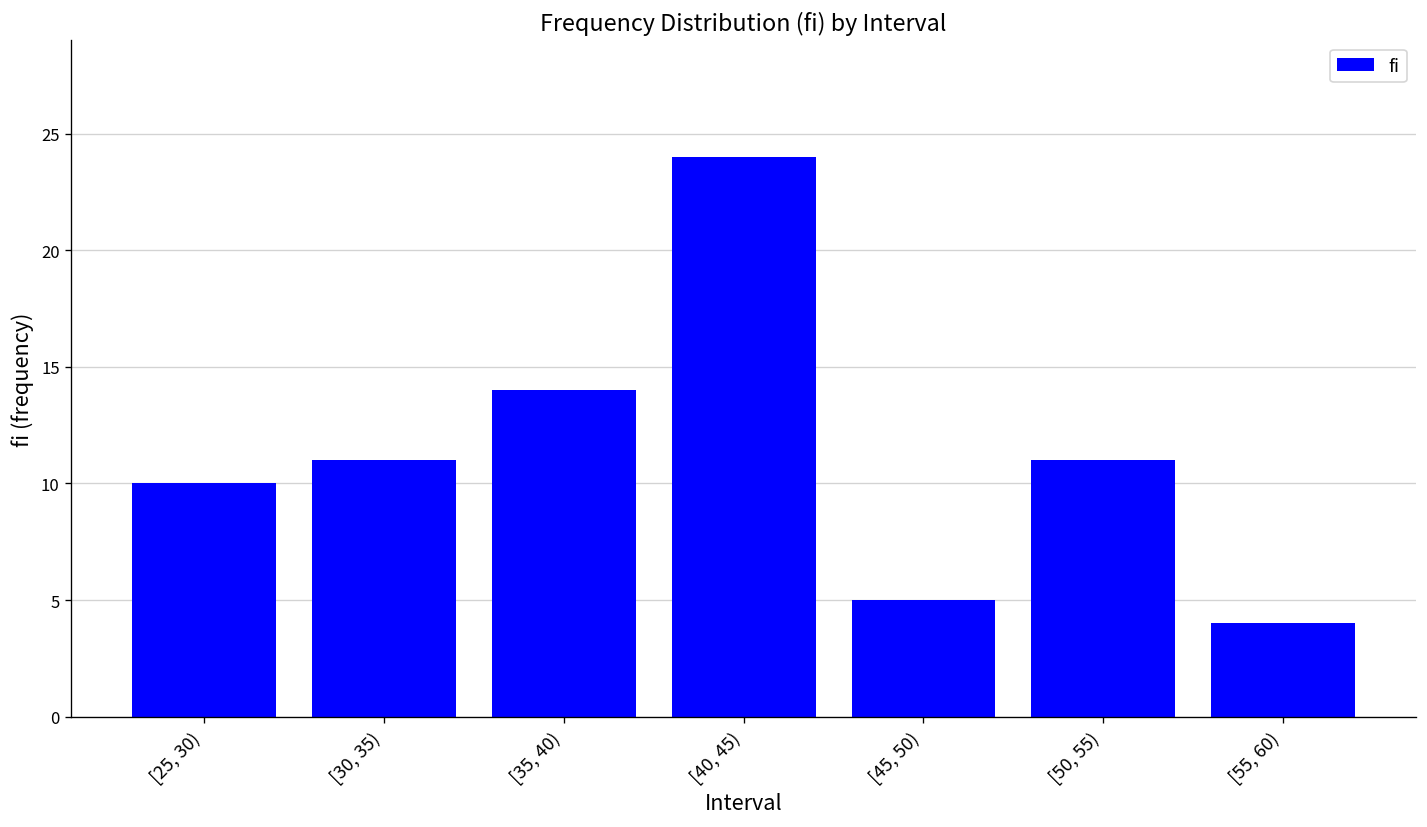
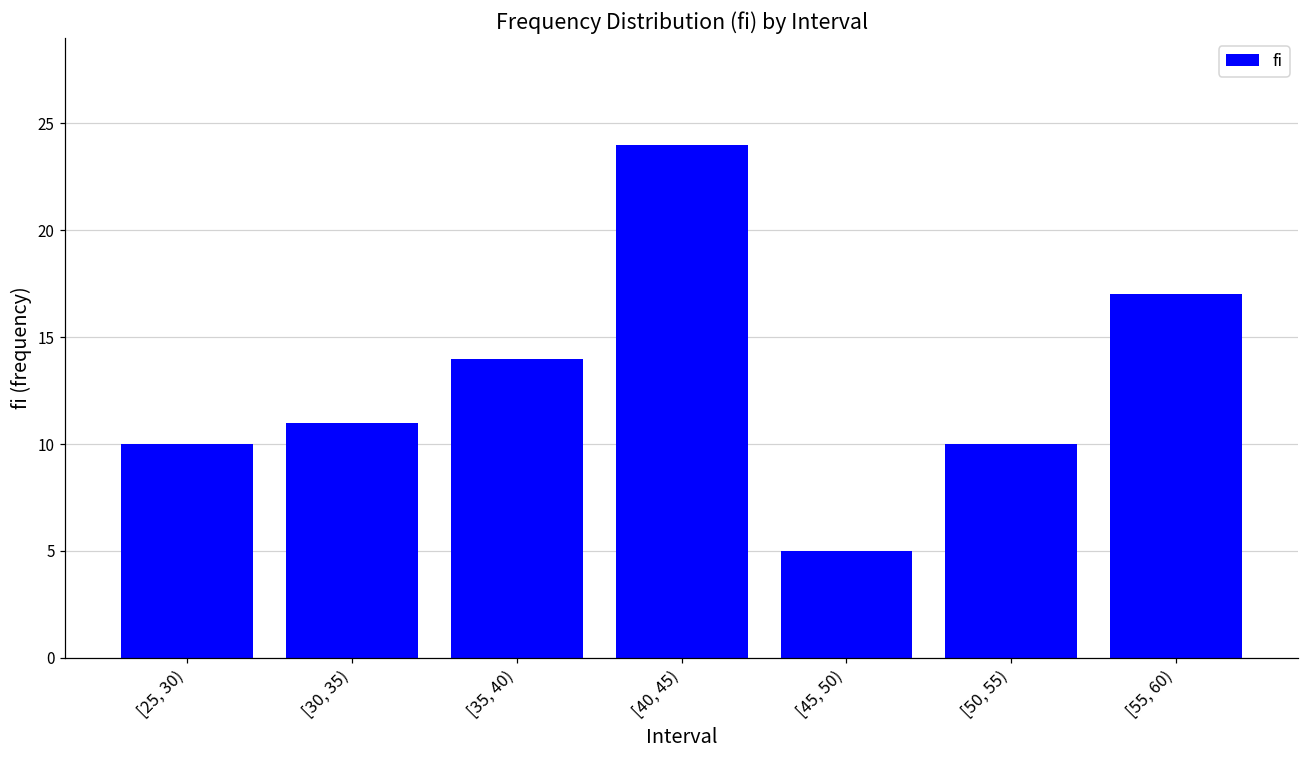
  {
    "[25, 30)": 10,
    "[30, 35)": 11,
    "[35, 40)": 14,
    "[40, 45)": 24,
    "[45, 50)": 5,
-   "[50, 55)": 11,
-   "[55, 60)": 4
+   "[50, 55)": 10,
+   "[55, 60)": 17
  }
